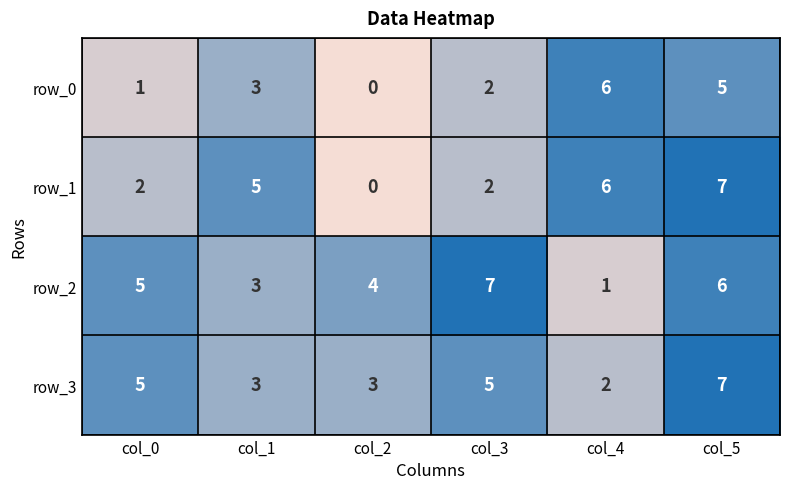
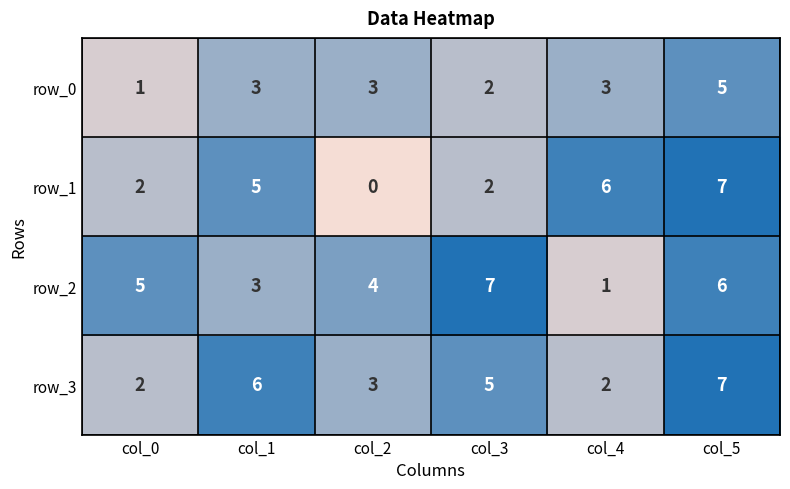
  {
    "row_0": {
      "col_0": 1,
      "col_1": 3,
-     "col_2": 0,
+     "col_2": 3,
      "col_3": 2,
-     "col_4": 6,
+     "col_4": 3,
      "col_5": 5
    },
    "row_1": {
      "col_0": 2,
      "col_1": 5,
      "col_2": 0,
      "col_3": 2,
      "col_4": 6,
      "col_5": 7
    },
    "row_2": {
      "col_0": 5,
      "col_1": 3,
      "col_2": 4,
      "col_3": 7,
      "col_4": 1,
      "col_5": 6
    },
    "row_3": {
-     "col_0": 5,
-     "col_1": 3,
+     "col_0": 2,
+     "col_1": 6,
      "col_2": 3,
      "col_3": 5,
      "col_4": 2,
      "col_5": 7
    }
  }
